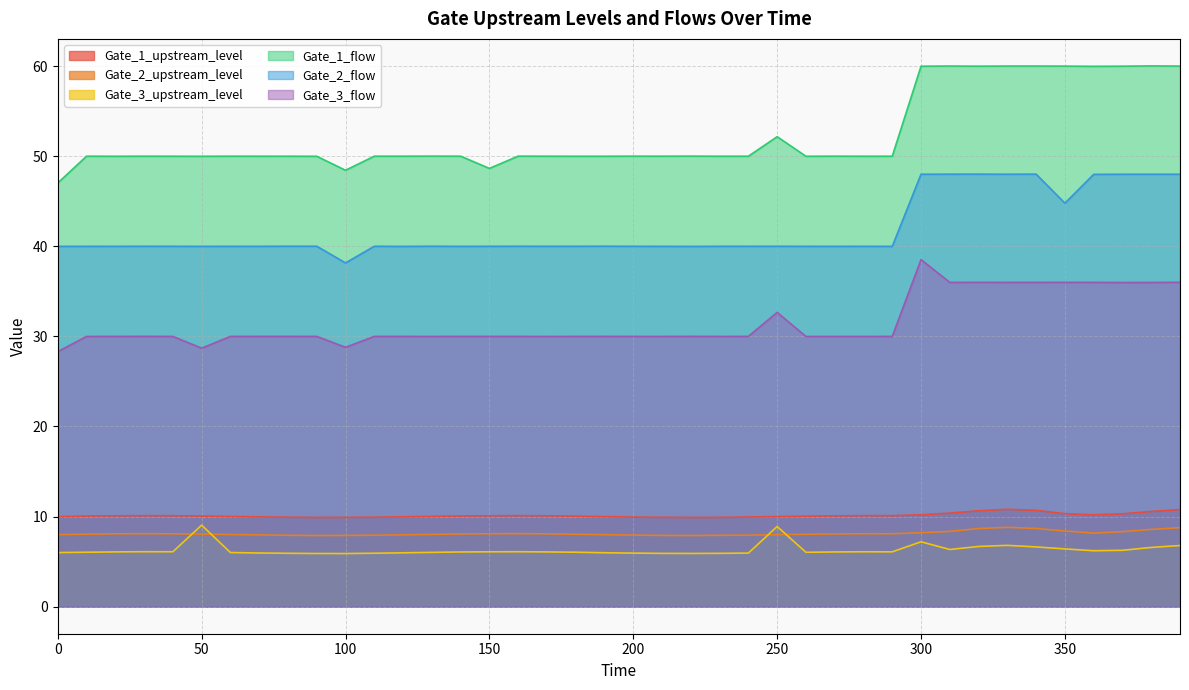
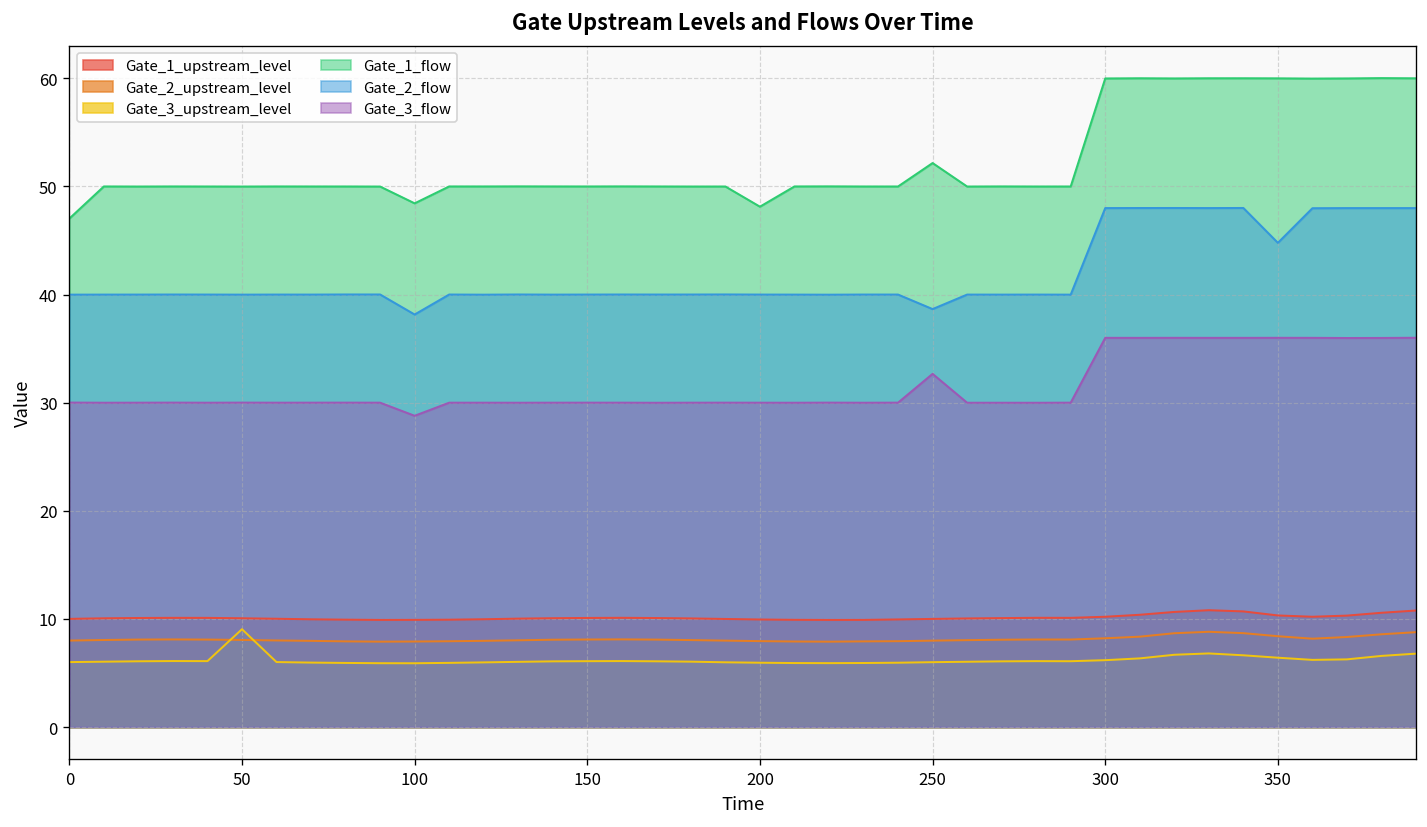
  {
    "Gate_3_upstream_level": {
      "0": 6,
      "50": 9,
      "100": 6,
      "150": 6,
      "200": 6,
-     "250": 9,
-     "300": 7,
+     "250": 6,
+     "300": 6,
      "350": 6
    },
    "Gate_1_flow": {
      "0": 47,
      "50": 50,
      "100": 48,
-     "150": 49,
-     "200": 50,
+     "150": 50,
+     "200": 48,
      "250": 52,
      "300": 60,
      "350": 60
    },
    "Gate_2_flow": {
      "0": 40,
      "50": 40,
      "100": 38,
      "150": 40,
      "200": 40,
-     "250": 40,
+     "250": 39,
      "300": 48,
      "350": 45
    },
    "Gate_3_flow": {
-     "0": 28,
-     "50": 29,
+     "0": 30,
+     "50": 30,
      "100": 29,
      "150": 30,
      "200": 30,
      "250": 33,
-     "300": 39,
+     "300": 36,
      "350": 36
    }
  }
